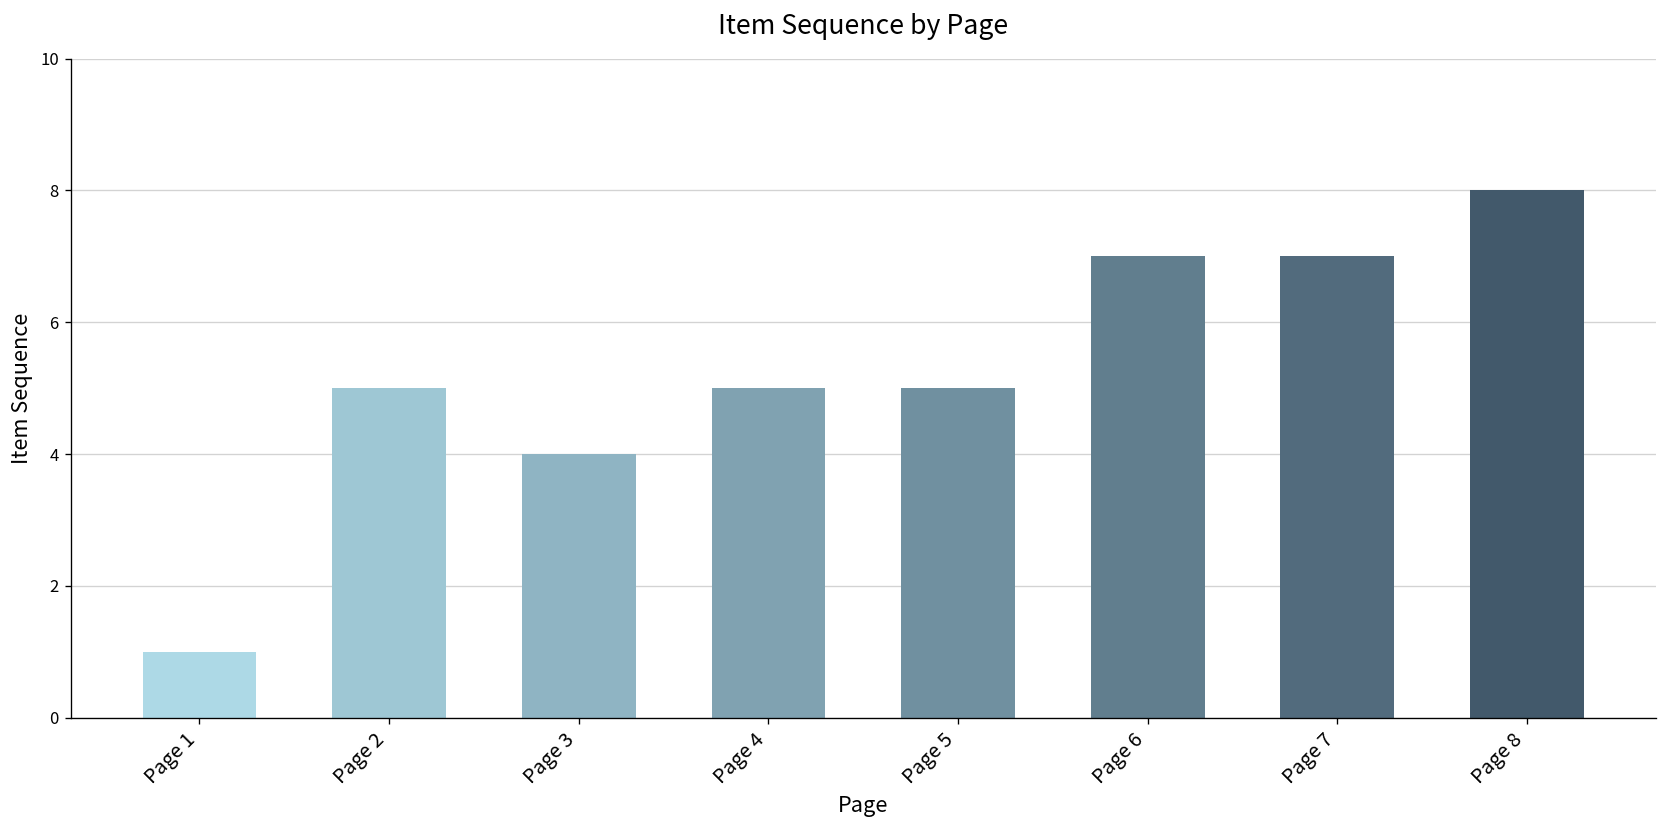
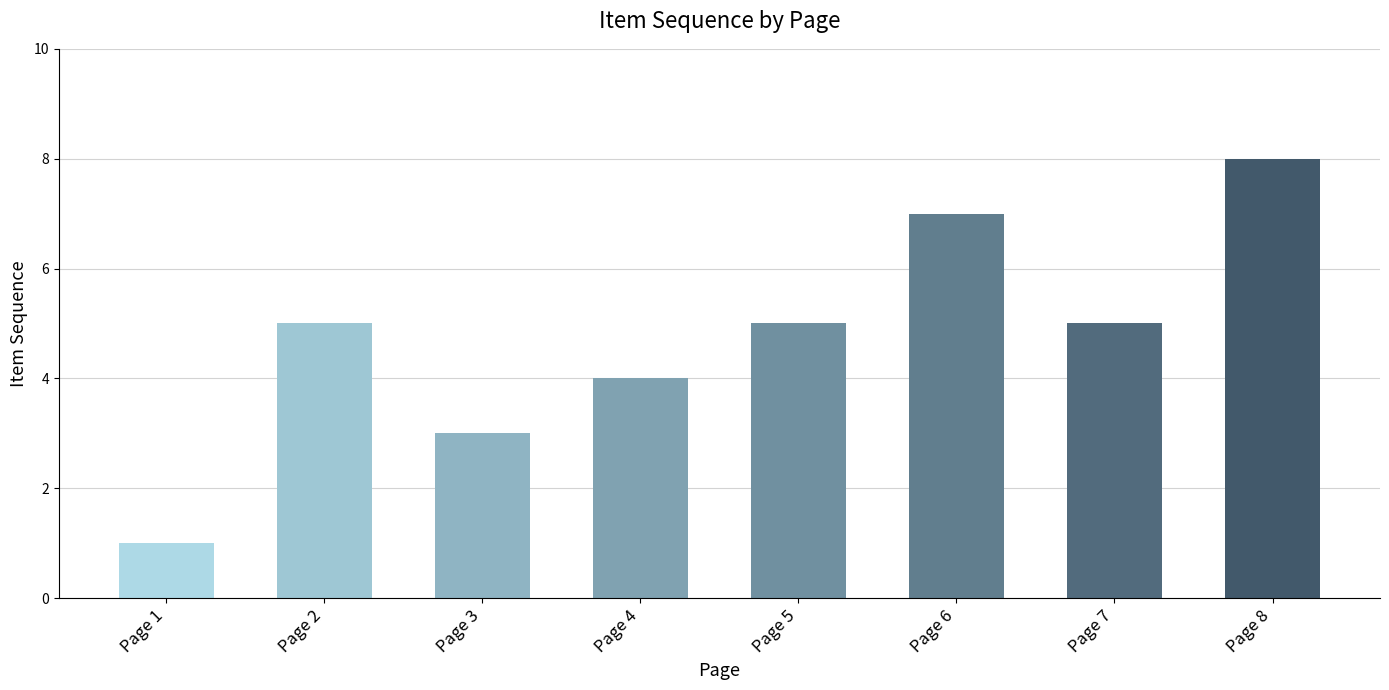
  {
    "Page 1": 1,
    "Page 2": 5,
-   "Page 3": 4,
-   "Page 4": 5,
+   "Page 3": 3,
+   "Page 4": 4,
    "Page 5": 5,
    "Page 6": 7,
-   "Page 7": 7,
+   "Page 7": 5,
    "Page 8": 8
  }
